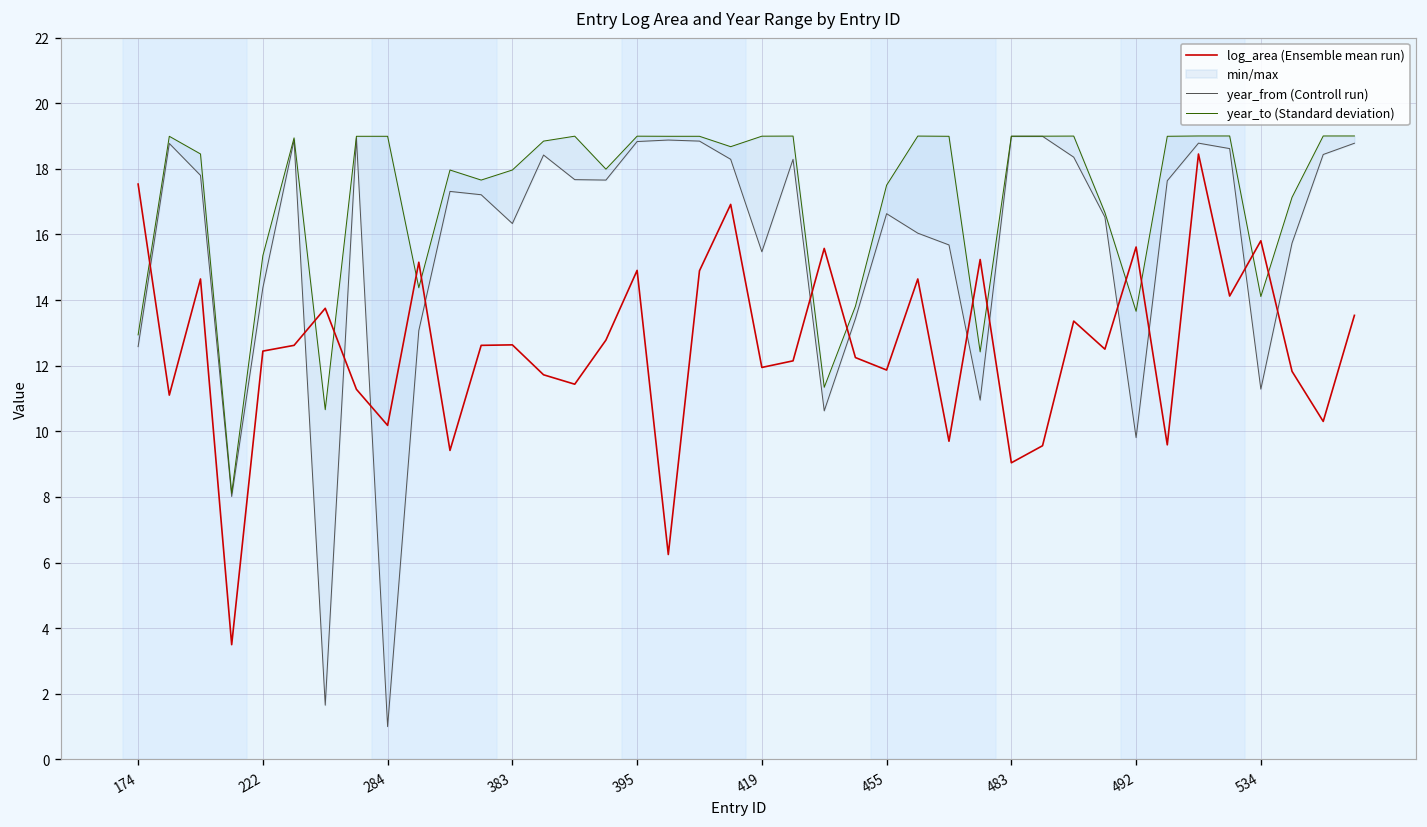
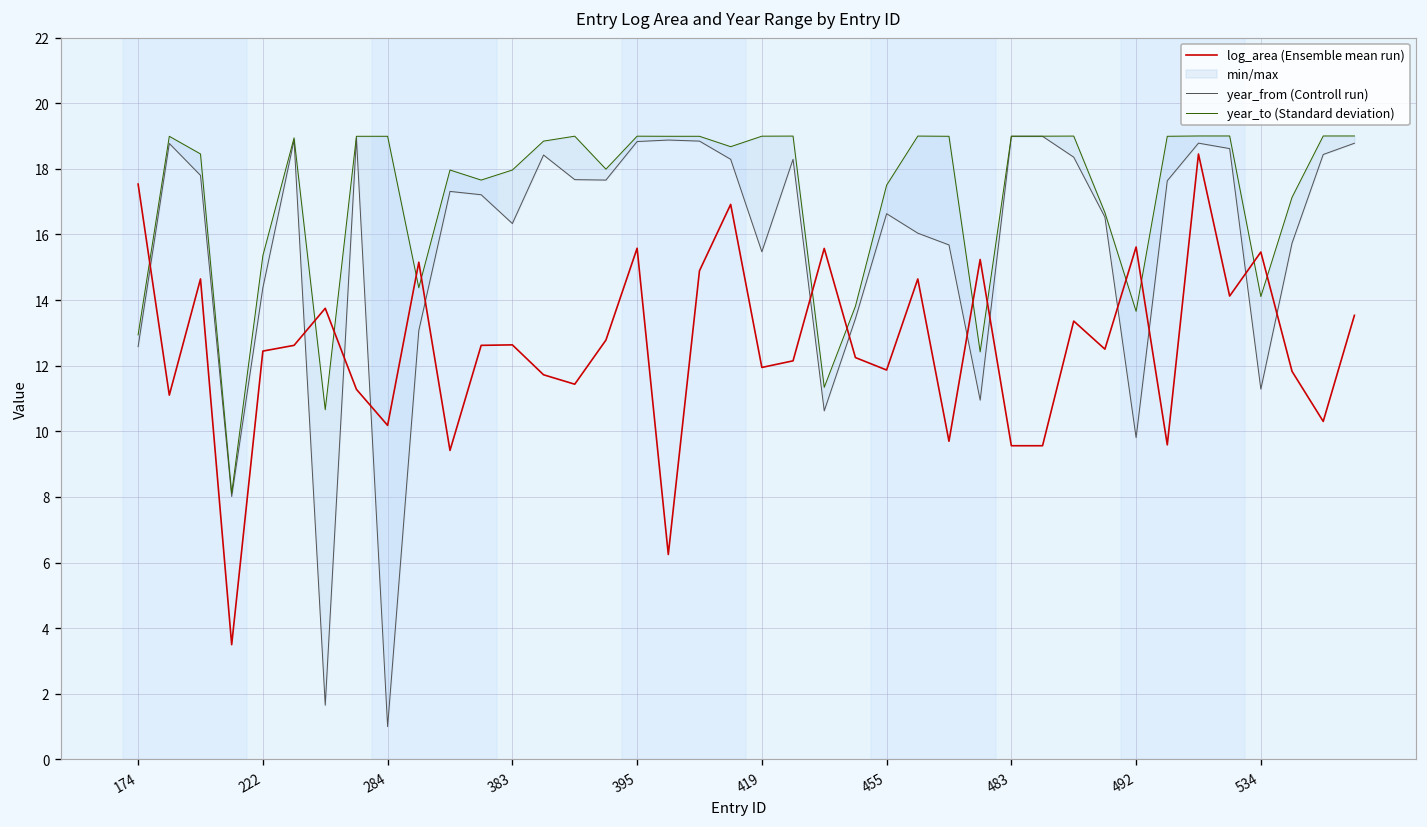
  {
    "log_area (Ensemble mean run)": {
      "174": 17.5,
      "222": 12.4,
      "284": 10.2,
      "383": 12.6,
-     "395": 14.9,
+     "395": 15.6,
      "419": 11.9,
      "455": 11.9,
-     "483": 9.0,
+     "483": 9.6,
      "492": 15.6,
-     "534": 15.8
+     "534": 15.5
    },
    "year_from (Controll run)": {
      "174": 12.6,
      "222": 14.4,
      "284": 1.0,
      "383": 16.3,
      "395": 18.8,
      "419": 15.5,
      "455": 16.6,
      "492": 9.8,
      "534": 11.3
    },
    "min/max": {
      "174": 12.9,
      "222": 15.4,
      "284": 19.0,
      "383": 18.0,
      "395": 19.0,
      "419": 19.0,
      "455": 17.5,
      "492": 13.7,
      "534": 14.1
    }
  }
